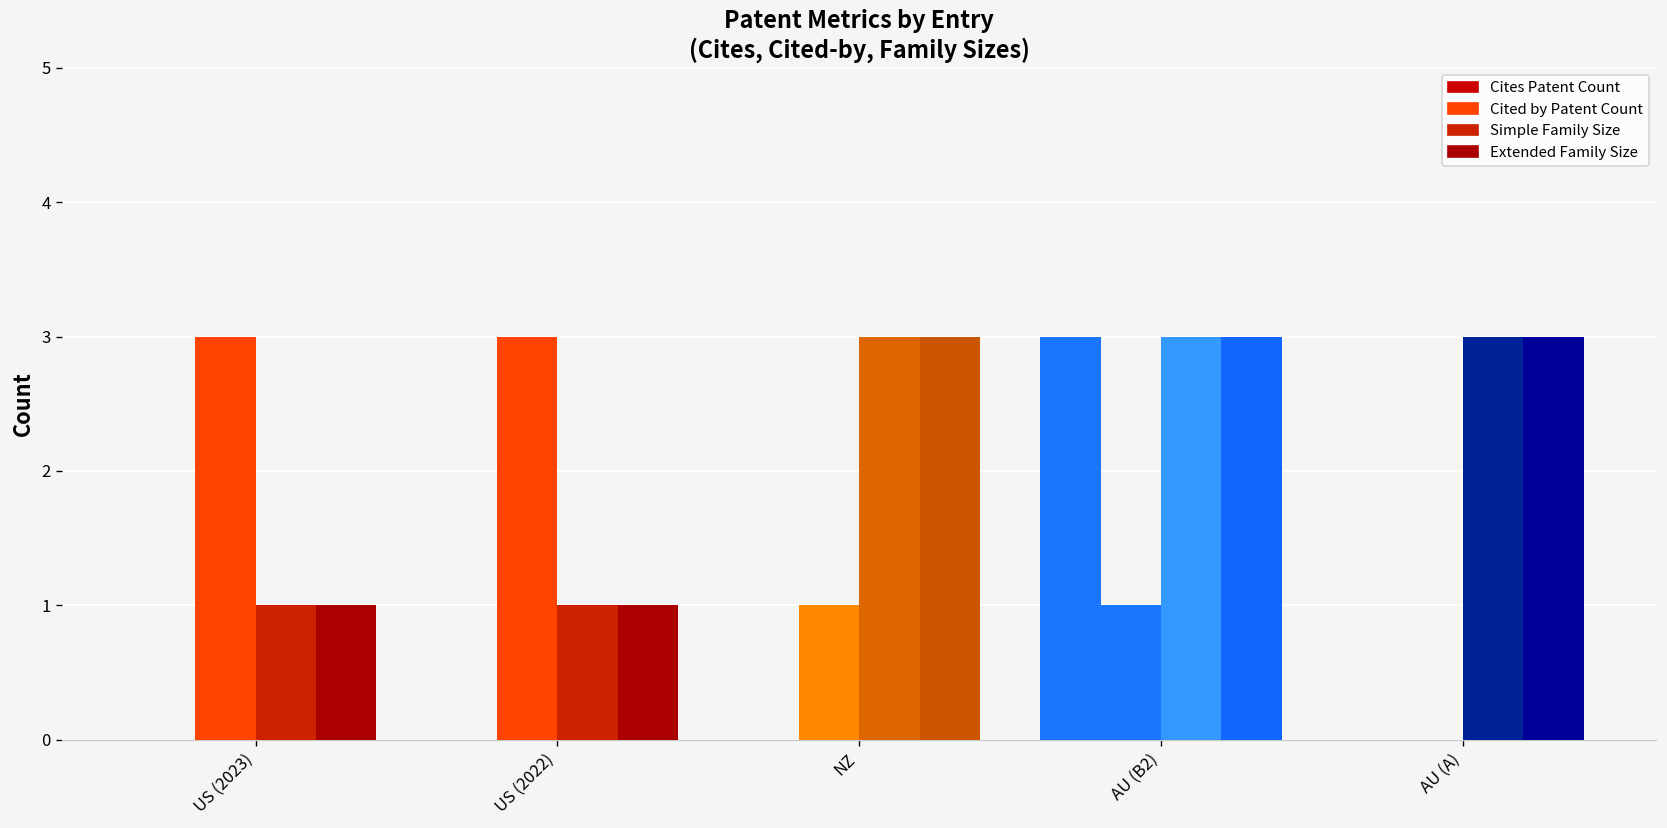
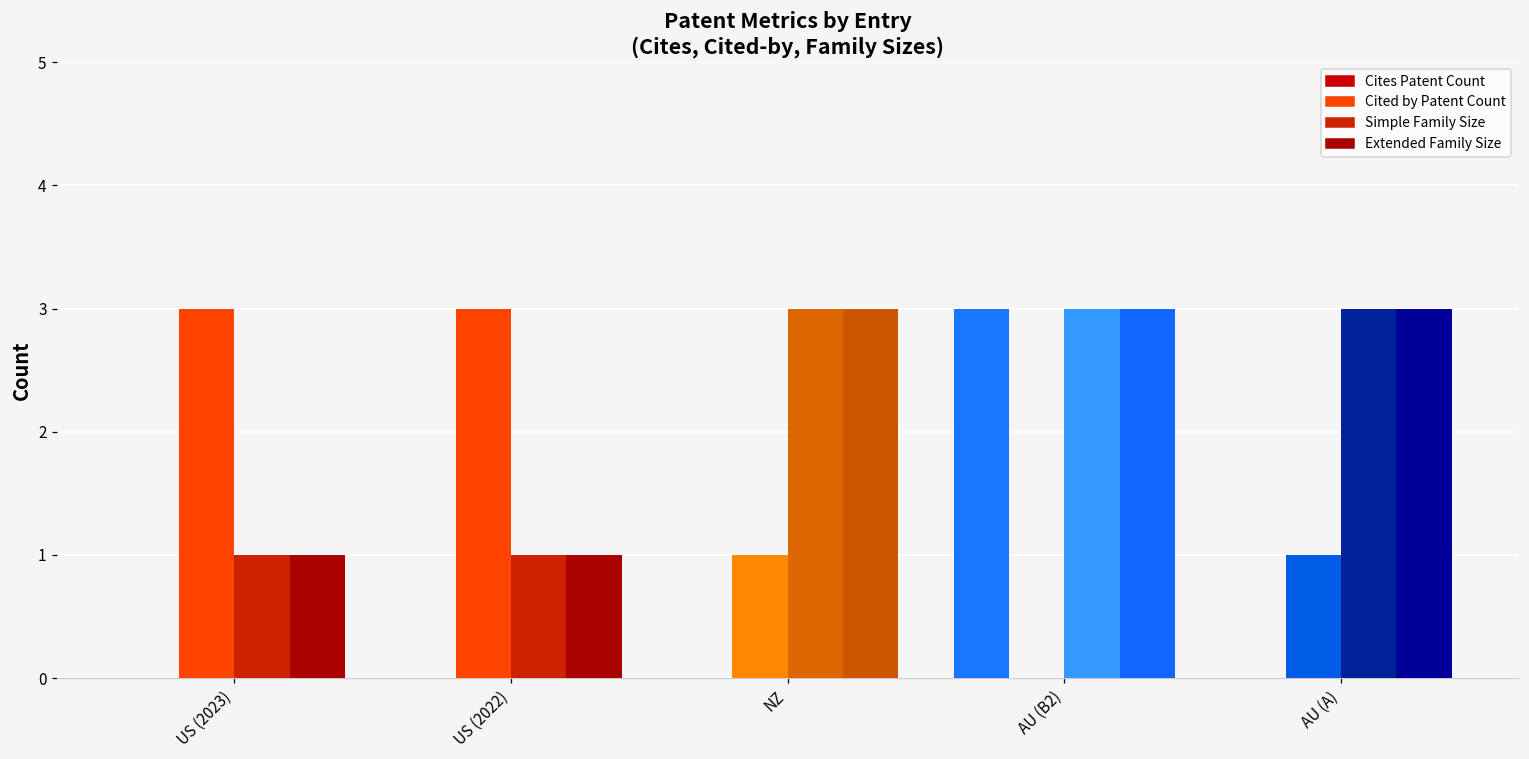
  {
    "Cited by Patent Count": {
      "US (2023)": 3,
      "US (2022)": 3,
      "NZ": 1,
-     "AU (B2)": 1,
-     "AU (A)": 0
+     "AU (B2)": 0,
+     "AU (A)": 1
    }
  }
